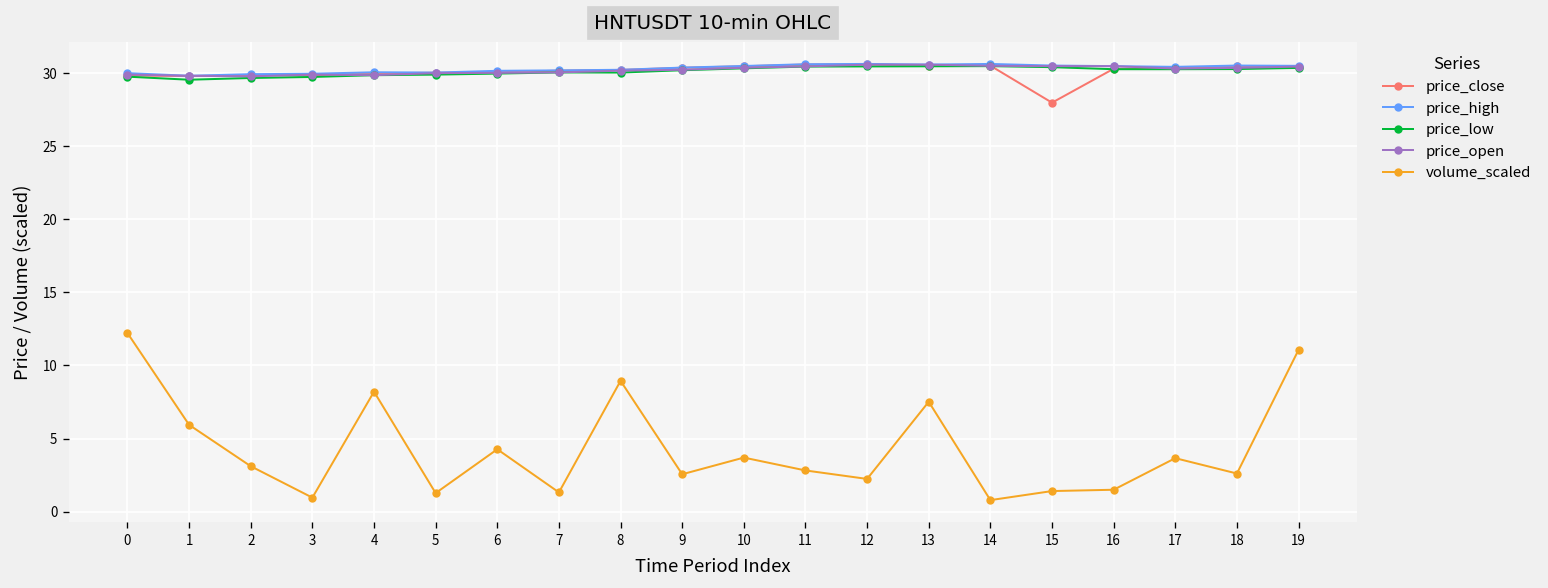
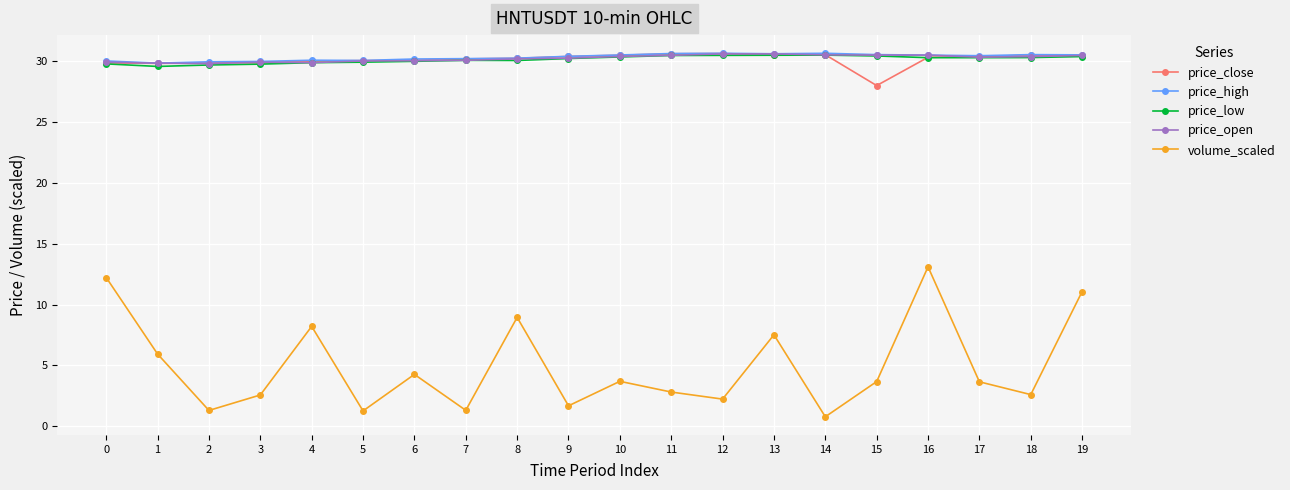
  {
    "price_close": {
      "15": 28.0
    },
    "price_low": {
      "1": 29.6
    },
    "volume_scaled": {
      "0": 12.2,
      "1": 5.9,
-     "2": 3.1,
-     "3": 1.0,
+     "2": 1.3,
+     "3": 2.6,
      "4": 8.2,
      "5": 1.3,
      "6": 4.3,
      "7": 1.3,
      "8": 9.0,
-     "9": 2.6,
+     "9": 1.7,
      "10": 3.7,
      "11": 2.8,
      "12": 2.2,
      "13": 7.5,
      "14": 0.8,
-     "15": 1.4,
-     "16": 1.5,
+     "15": 3.7,
+     "16": 13.1,
      "17": 3.7,
      "18": 2.6,
      "19": 11.1
    }
  }
